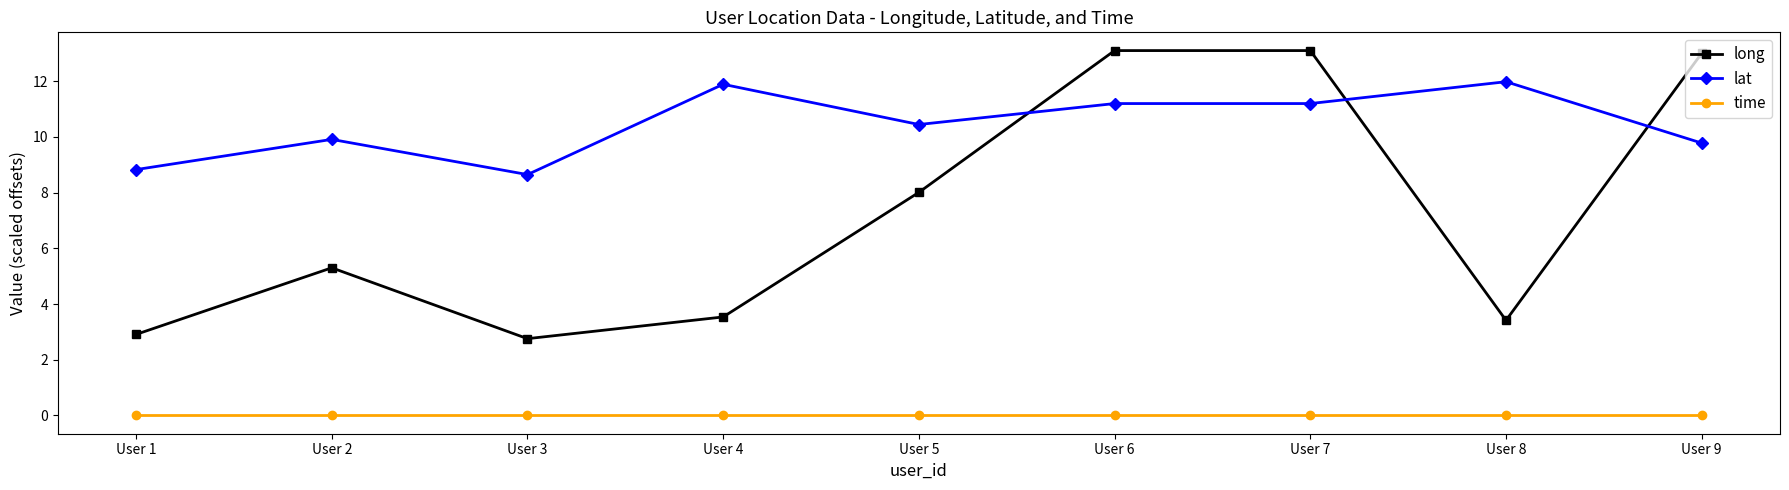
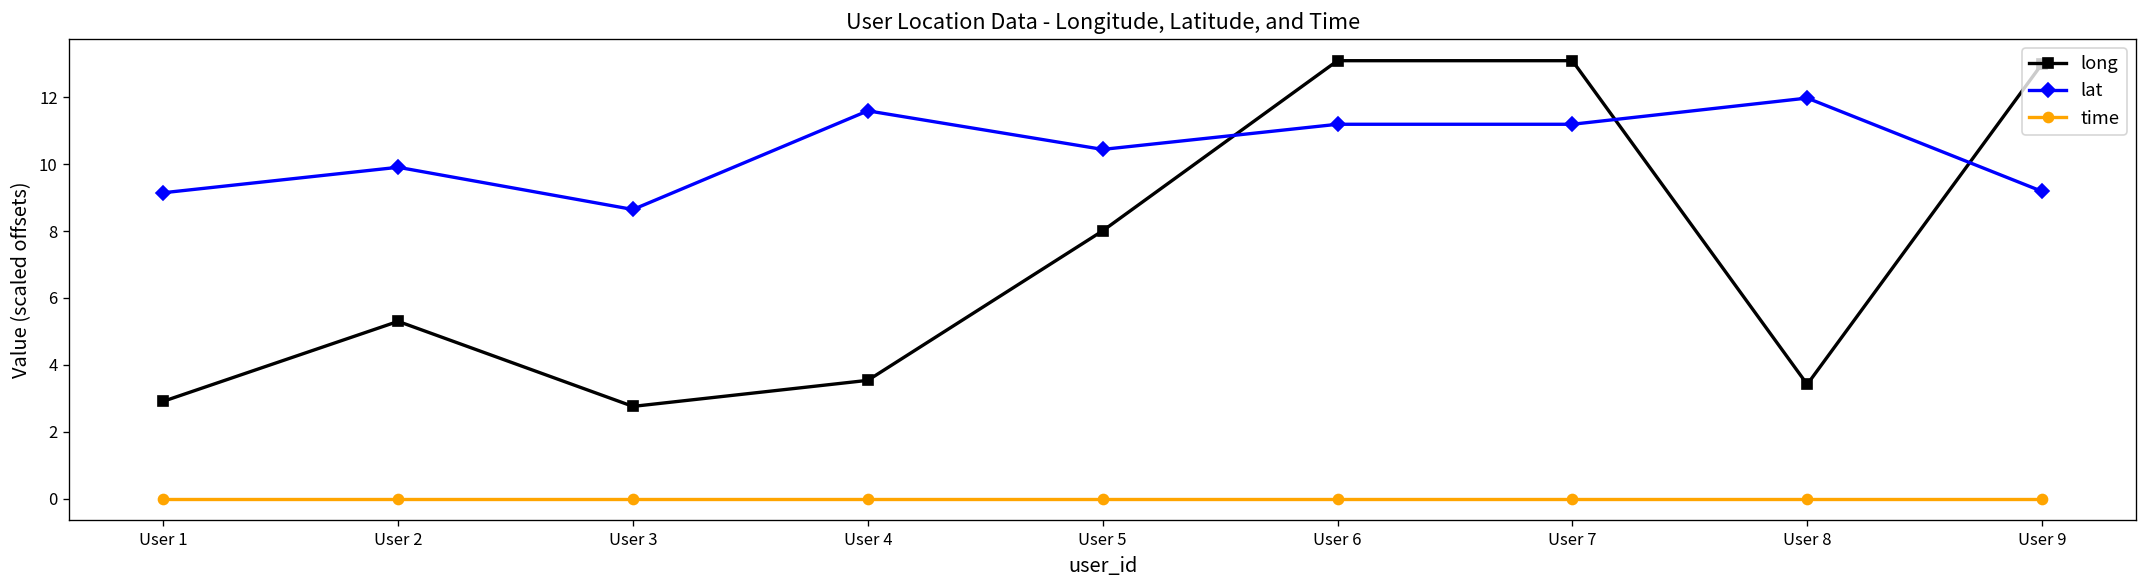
  {
    "long": {
      "User 1": 2.9,
      "User 2": 5.3,
      "User 3": 2.8,
      "User 4": 3.5,
      "User 5": 8.0,
      "User 6": 13.1,
      "User 7": 13.1,
      "User 8": 3.4
    },
    "lat": {
-     "User 1": 8.8,
+     "User 1": 9.1,
      "User 2": 9.9,
      "User 3": 8.6,
-     "User 4": 11.9,
+     "User 4": 11.6,
      "User 5": 10.4,
      "User 6": 11.2,
      "User 7": 11.2,
      "User 8": 12.0,
-     "User 9": 9.8
+     "User 9": 9.2
    },
    "time": {
      "User 1": 0.0,
      "User 2": 0.0,
      "User 3": 0.0,
      "User 4": 0.0,
      "User 5": 0.0,
      "User 6": 0.0,
      "User 7": 0.0,
      "User 8": 0.0,
      "User 9": 0.0
    }
  }
